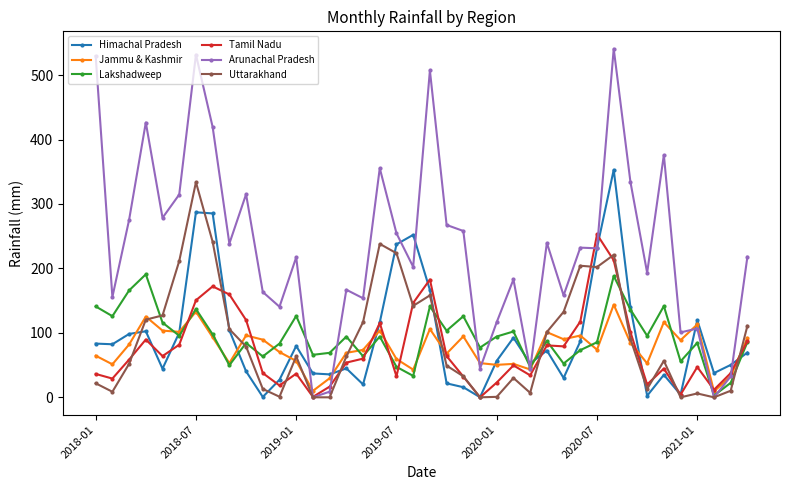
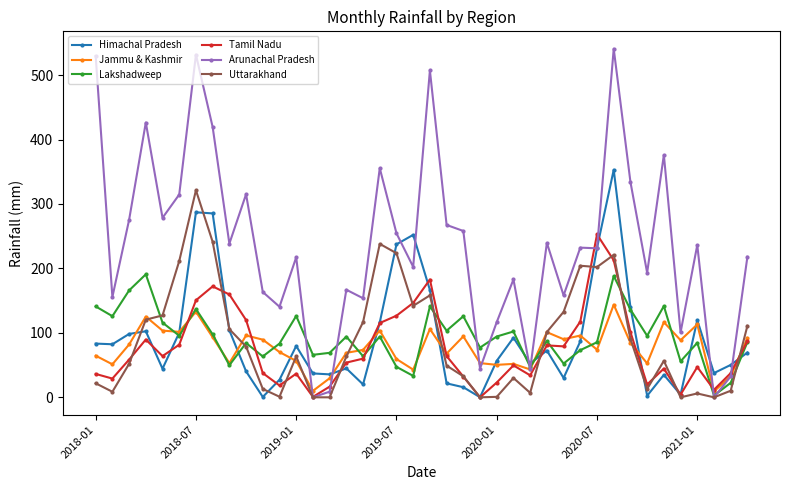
  {
    "Himachal Pradesh": {
      "2018-01": 80,
      "2018-07": 290,
      "2019-01": 80,
      "2019-07": 240,
      "2020-01": 60,
      "2021-01": 120
    },
    "Jammu & Kashmir": {
      "2018-01": 60,
      "2018-07": 130,
      "2019-01": 60,
      "2019-07": 60,
      "2020-01": 50,
      "2020-07": 70,
      "2021-01": 110
    },
    "Lakshadweep": {
      "2018-01": 140,
      "2018-07": 140,
      "2019-01": 130,
      "2019-07": 50,
      "2020-01": 90,
      "2020-07": 90,
      "2021-01": 80
    },
    "Tamil Nadu": {
      "2018-01": 40,
      "2018-07": 150,
      "2019-01": 40,
-     "2019-07": 30,
+     "2019-07": 130,
      "2020-01": 20,
      "2020-07": 250,
      "2021-01": 50
    },
    "Arunachal Pradesh": {
      "2019-01": 220,
      "2019-07": 250,
      "2020-01": 120,
-     "2021-01": 110
+     "2021-01": 240
    },
    "Uttarakhand": {
      "2018-01": 20,
-     "2018-07": 330,
+     "2018-07": 320,
      "2019-01": 60,
      "2019-07": 220,
      "2020-01": 0,
      "2020-07": 200,
      "2021-01": 10
    }
  }
